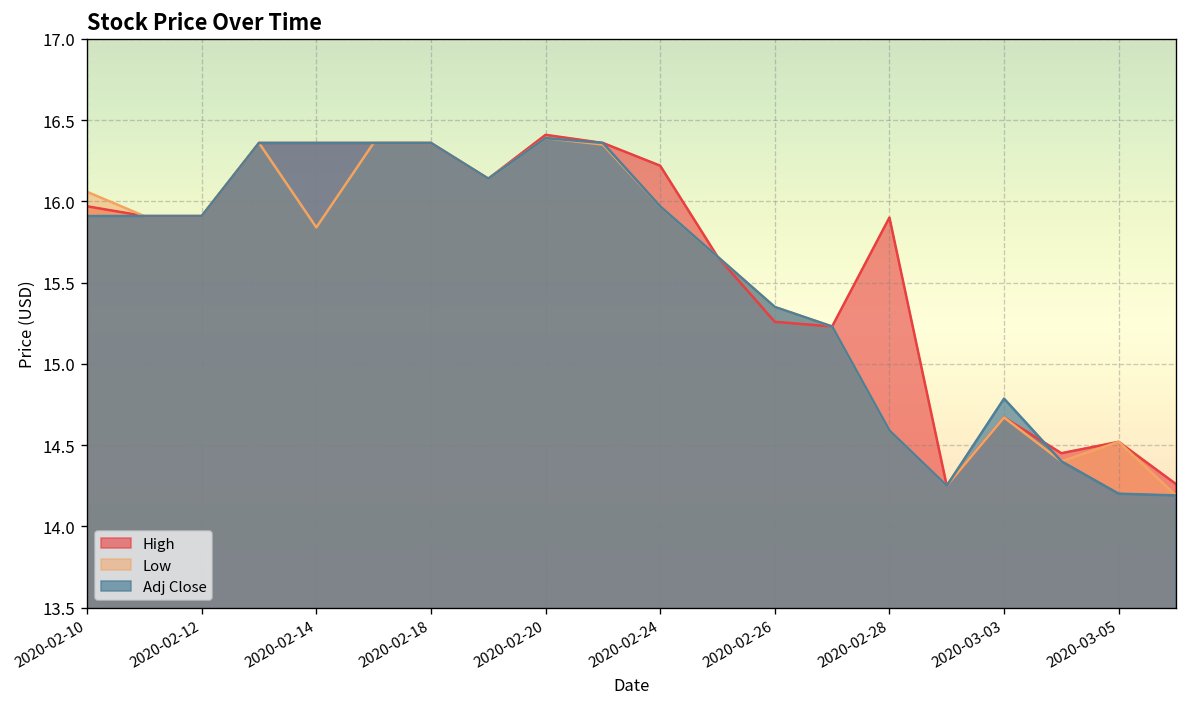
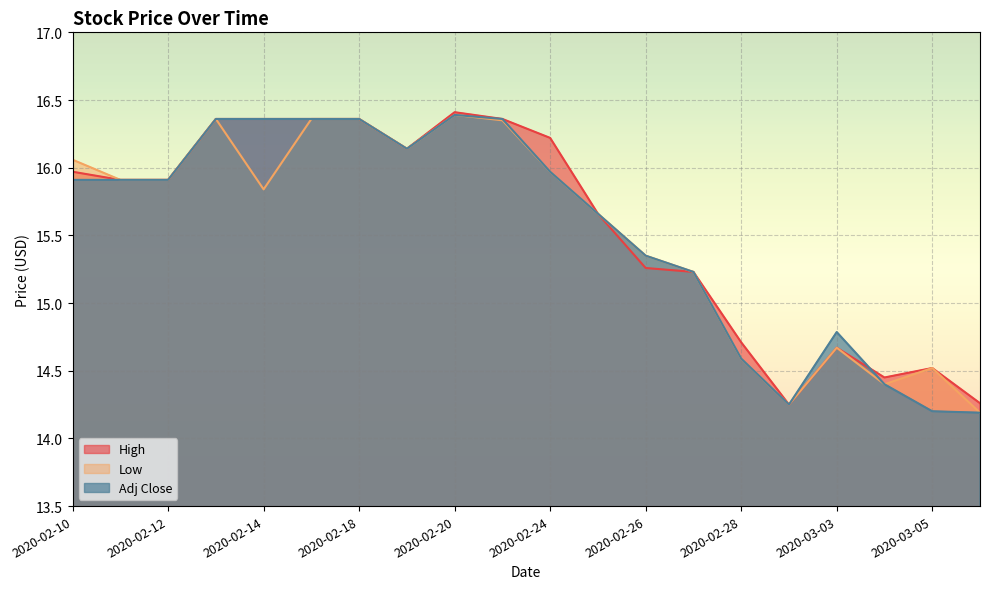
  {
    "High": {
      "2020-02-10": 15.97,
      "2020-02-20": 16.41,
      "2020-02-24": 16.22,
      "2020-02-26": 15.26,
-     "2020-02-28": 15.90
+     "2020-02-28": 14.71
    },
    "Low": {
      "2020-02-10": 16.06,
      "2020-02-14": 15.84
    },
    "Adj Close": {
      "2020-02-10": 15.91,
      "2020-03-03": 14.79,
      "2020-03-05": 14.20
    }
  }
